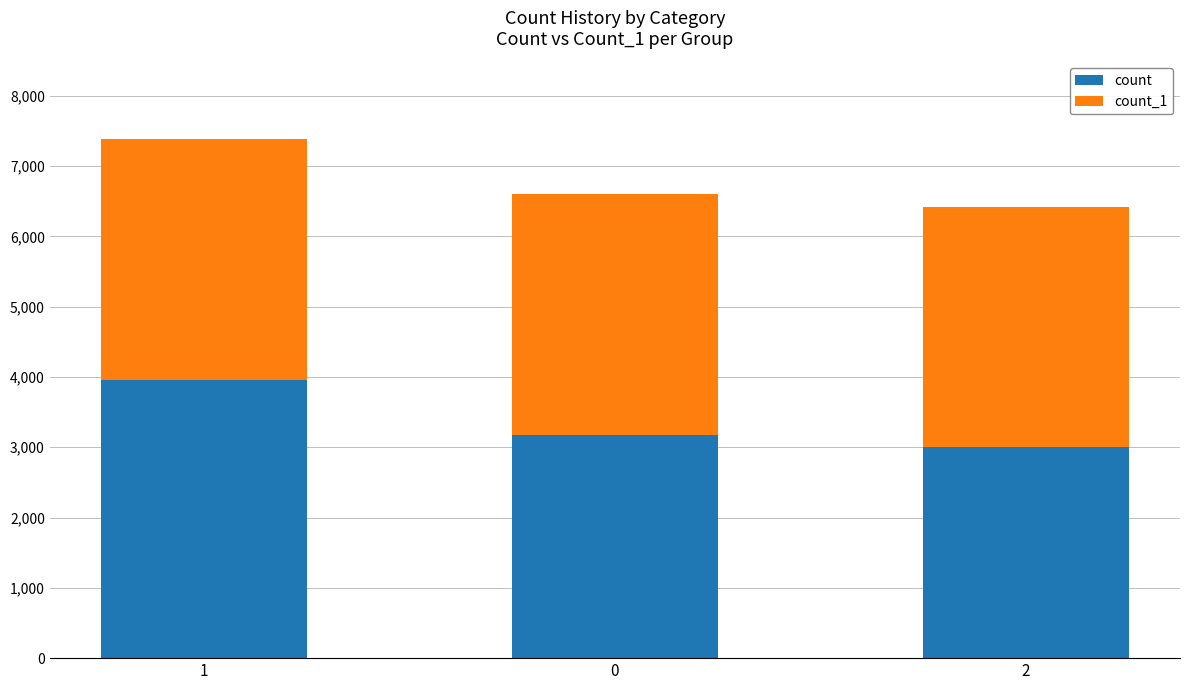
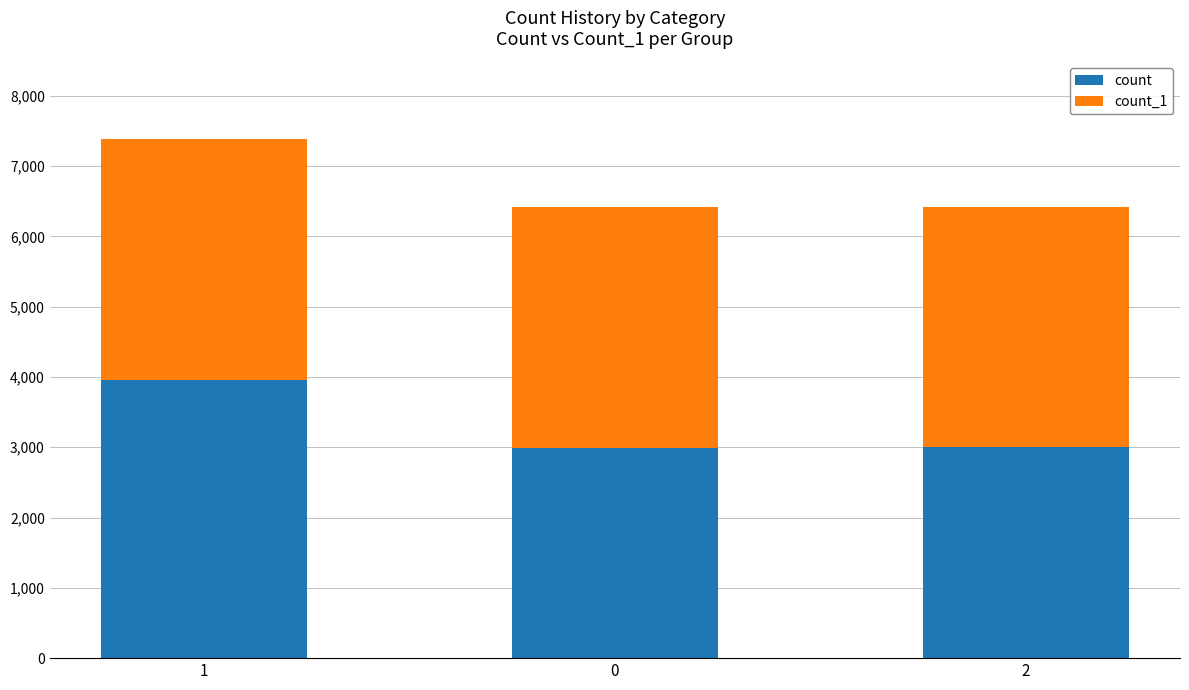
  {
    "count": {
      "1": "4,000",
-     "0": "3,200",
+     "0": "3,000",
      "2": "3,000"
    },
    "count_1": {
      "1": "3,400",
      "0": "3,400",
      "2": "3,400"
    }
  }
